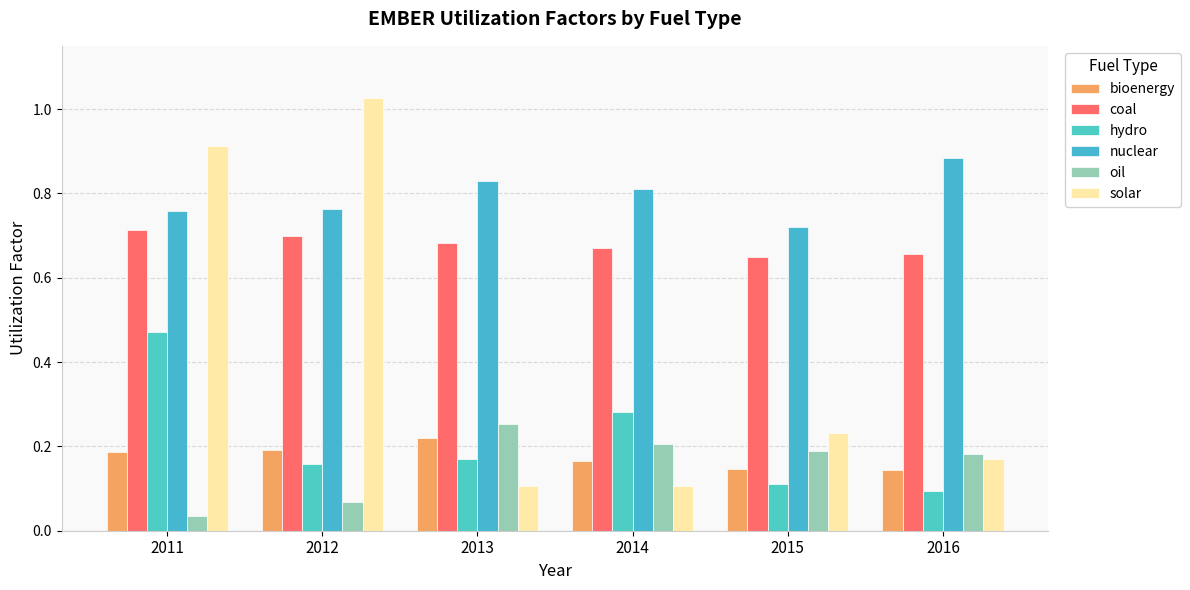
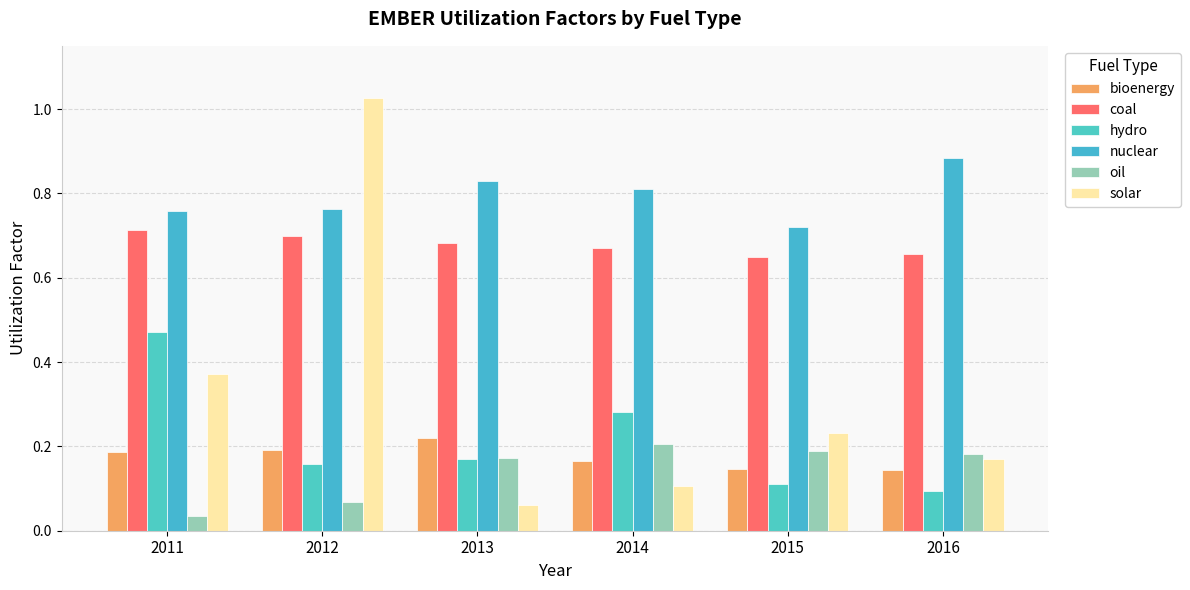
  {
    "oil": {
      "2011": 0.03,
      "2012": 0.07,
-     "2013": 0.25,
+     "2013": 0.17,
      "2014": 0.20,
      "2015": 0.19,
      "2016": 0.18
    },
    "solar": {
-     "2011": 0.91,
+     "2011": 0.37,
      "2012": 1.03,
-     "2013": 0.11,
+     "2013": 0.06,
      "2014": 0.11,
      "2015": 0.23,
      "2016": 0.17
    }
  }
